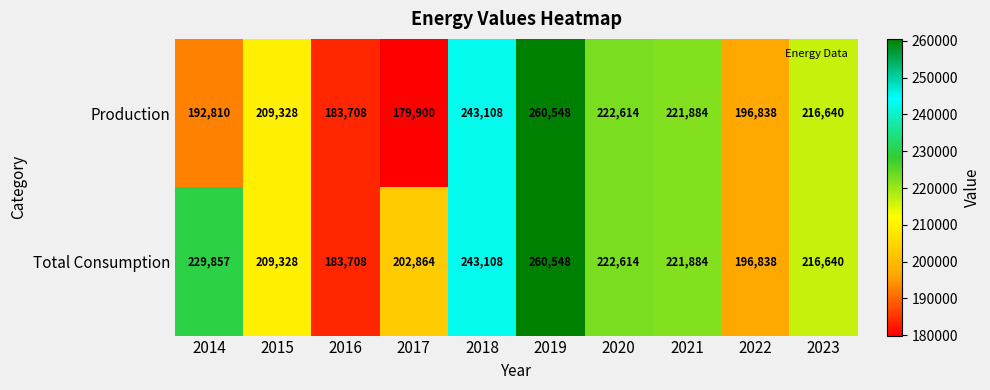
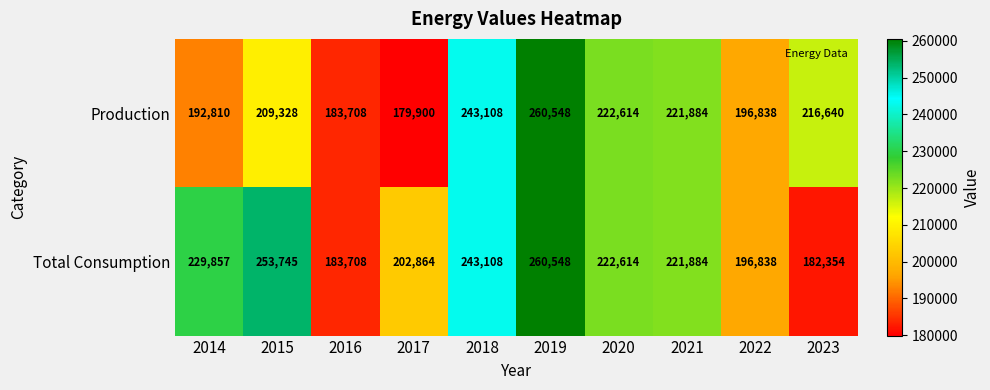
  {
    "Production": {
      "2014": "192,810",
      "2015": "209,328",
      "2016": "183,708",
      "2017": "179,900",
      "2018": "243,108",
      "2019": "260,548",
      "2020": "222,614",
      "2021": "221,884",
      "2022": "196,838",
      "2023": "216,640"
    },
    "Total Consumption": {
      "2014": "229,857",
-     "2015": "209,328",
+     "2015": "253,745",
      "2016": "183,708",
      "2017": "202,864",
      "2018": "243,108",
      "2019": "260,548",
      "2020": "222,614",
      "2021": "221,884",
      "2022": "196,838",
-     "2023": "216,640"
+     "2023": "182,354"
    }
  }
